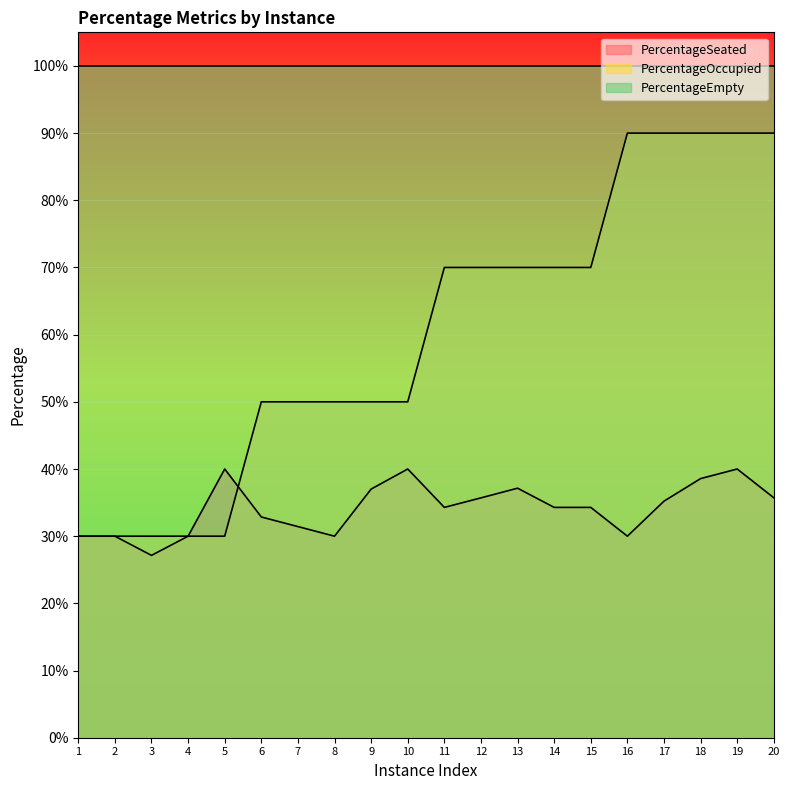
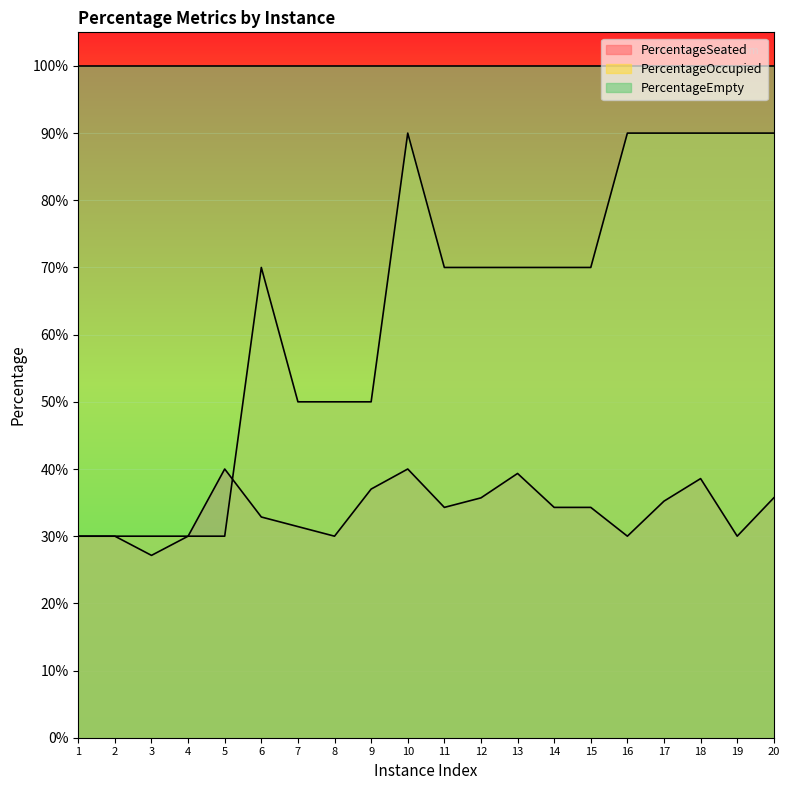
  {
    "PercentageSeated": {
      "3": "27%",
      "5": "40%",
      "6": "33%",
      "7": "31%",
      "8": "30%",
      "9": "37%",
      "10": "40%",
      "11": "34%",
      "12": "36%",
-     "13": "37%",
+     "13": "39%",
      "14": "34%",
      "15": "34%",
      "16": "30%",
      "17": "35%",
      "18": "39%",
-     "19": "40%",
+     "19": "30%",
      "20": "36%"
    },
    "PercentageOccupied": {
      "3": "30%",
      "5": "30%",
-     "6": "50%",
+     "6": "70%",
      "7": "50%",
      "8": "50%",
      "9": "50%",
-     "10": "50%",
+     "10": "90%",
      "11": "70%",
      "12": "70%",
      "13": "70%",
      "14": "70%",
      "15": "70%",
      "16": "90%",
      "17": "90%",
      "18": "90%",
      "19": "90%",
      "20": "90%"
    },
    "PercentageEmpty": {
      "1": "100%",
      "2": "100%",
      "3": "100%",
      "4": "100%",
      "5": "100%",
      "6": "100%",
      "7": "100%",
      "8": "100%",
      "9": "100%",
      "10": "100%",
      "11": "100%",
      "12": "100%",
      "13": "100%",
      "14": "100%",
      "15": "100%",
      "20": "100%"
    }
  }
